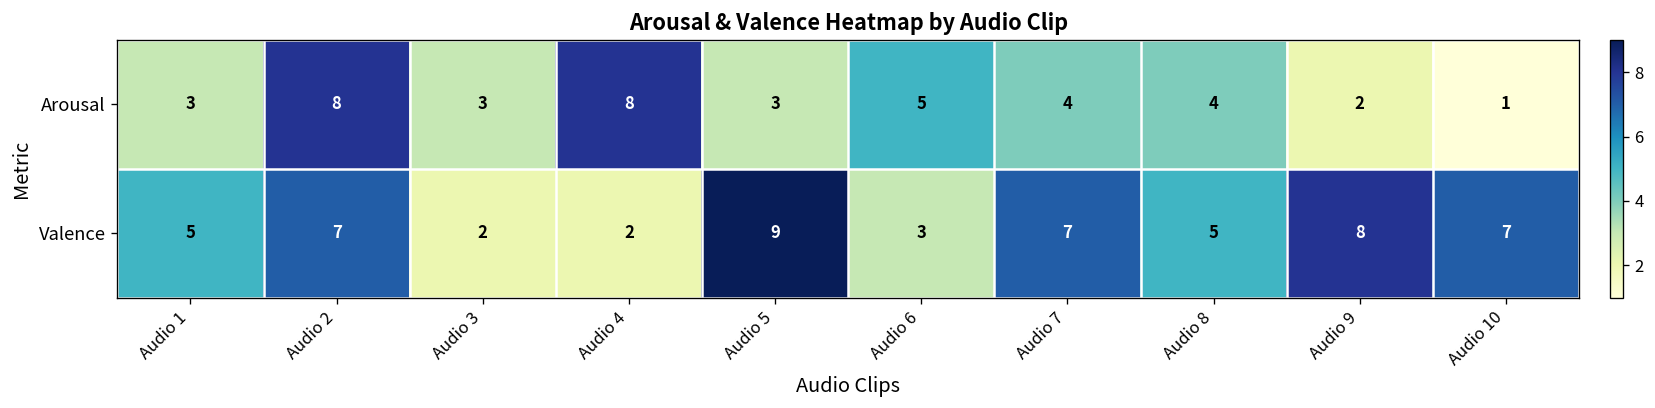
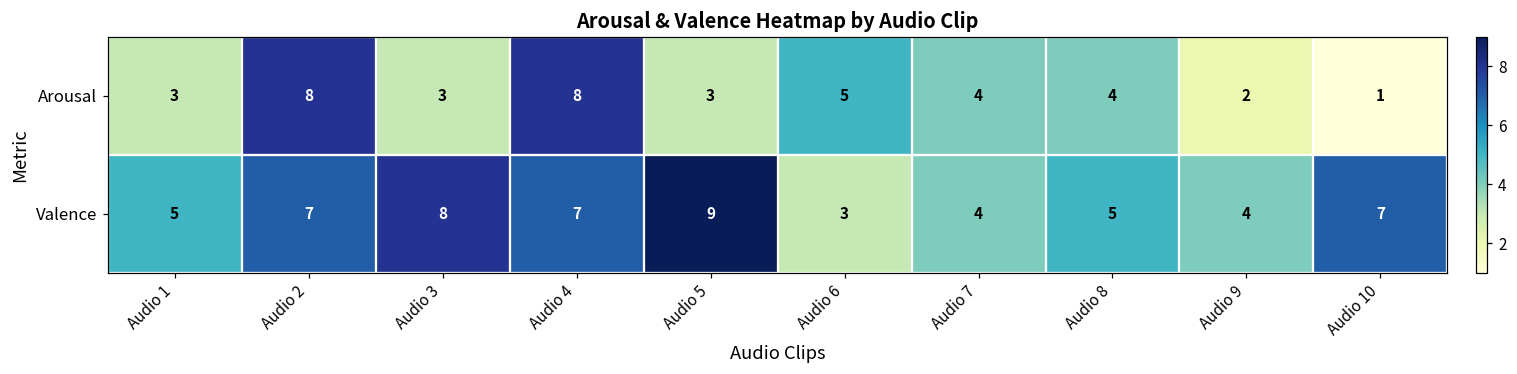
  {
    "Arousal": {
      "Audio 1": 3,
      "Audio 2": 8,
      "Audio 3": 3,
      "Audio 4": 8,
      "Audio 5": 3,
      "Audio 6": 5,
      "Audio 7": 4,
      "Audio 8": 4,
      "Audio 9": 2,
      "Audio 10": 1
    },
    "Valence": {
      "Audio 1": 5,
      "Audio 2": 7,
-     "Audio 3": 2,
-     "Audio 4": 2,
+     "Audio 3": 8,
+     "Audio 4": 7,
      "Audio 5": 9,
      "Audio 6": 3,
-     "Audio 7": 7,
+     "Audio 7": 4,
      "Audio 8": 5,
-     "Audio 9": 8,
+     "Audio 9": 4,
      "Audio 10": 7
    }
  }
